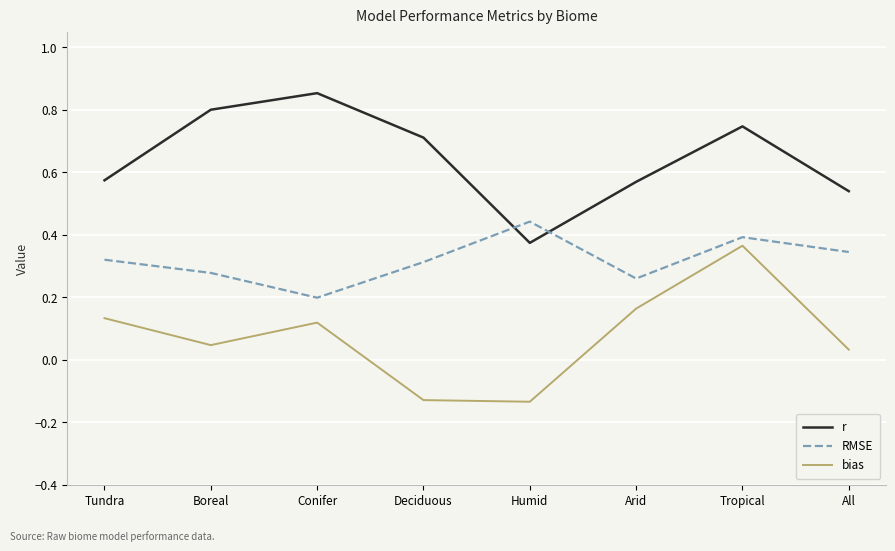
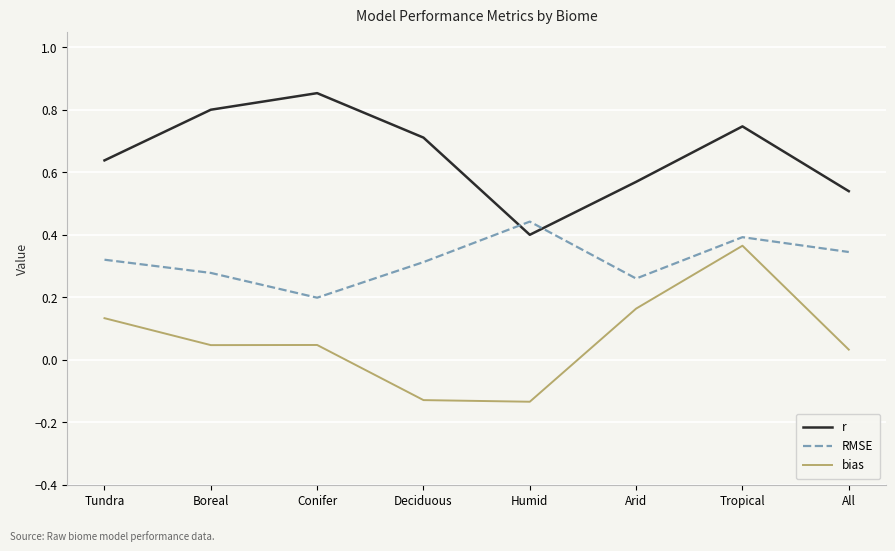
  {
    "r": {
-     "Tundra": 0.57,
+     "Tundra": 0.64,
      "Boreal": 0.80,
      "Conifer": 0.85,
      "Deciduous": 0.71,
-     "Humid": 0.37,
+     "Humid": 0.40,
      "Arid": 0.57,
      "Tropical": 0.75,
      "All": 0.54
    },
    "RMSE": {
      "Tundra": 0.32,
      "Boreal": 0.28,
      "Conifer": 0.20,
      "Deciduous": 0.31,
      "Humid": 0.44,
      "Arid": 0.26,
      "Tropical": 0.39,
      "All": 0.34
    },
    "bias": {
      "Tundra": 0.13,
      "Boreal": 0.05,
-     "Conifer": 0.12,
+     "Conifer": 0.05,
      "Deciduous": -0.13,
      "Humid": -0.13,
      "Arid": 0.16,
      "Tropical": 0.36,
      "All": 0.03
    }
  }
